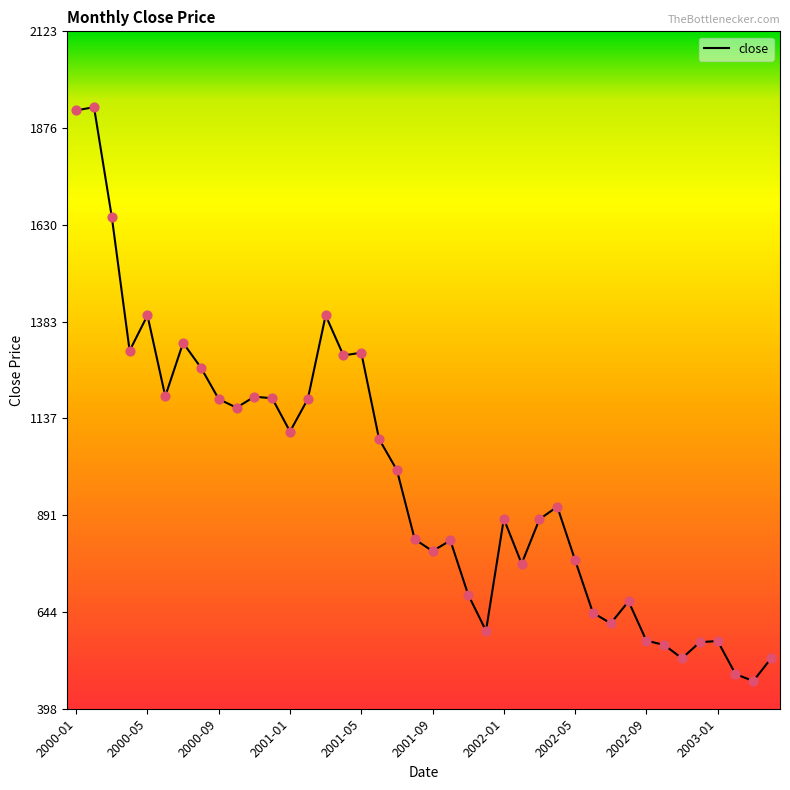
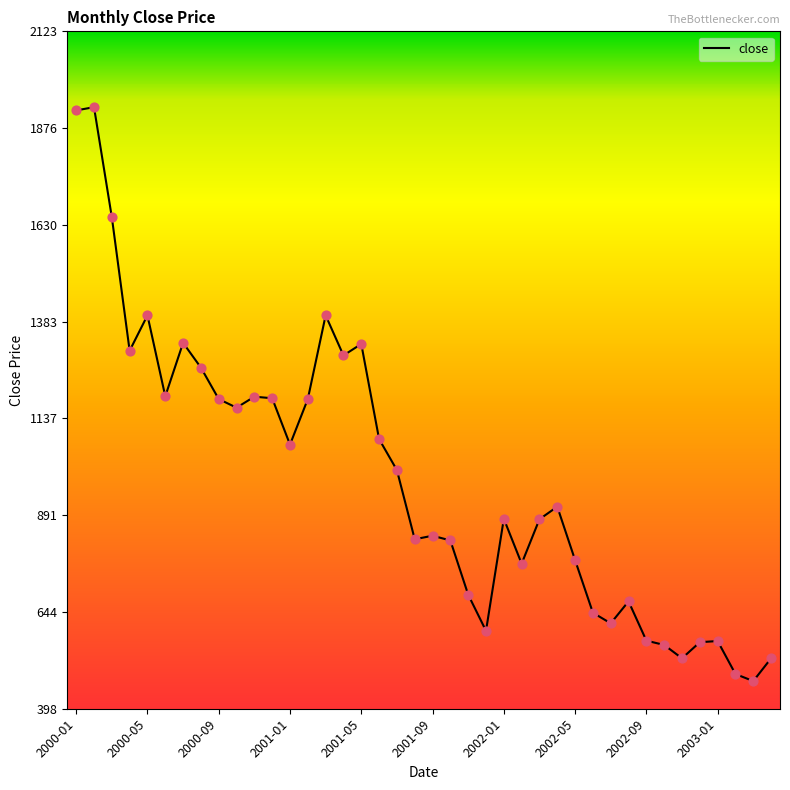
  {
    "2000-01": 1920,
    "2000-05": 1400,
    "2000-09": 1190,
-   "2001-01": 1100,
-   "2001-05": 1310,
-   "2001-09": 800,
+   "2001-01": 1070,
+   "2001-05": 1330,
+   "2001-09": 840,
    "2002-01": 880,
    "2002-05": 780,
    "2002-09": 570,
    "2003-01": 570
  }
